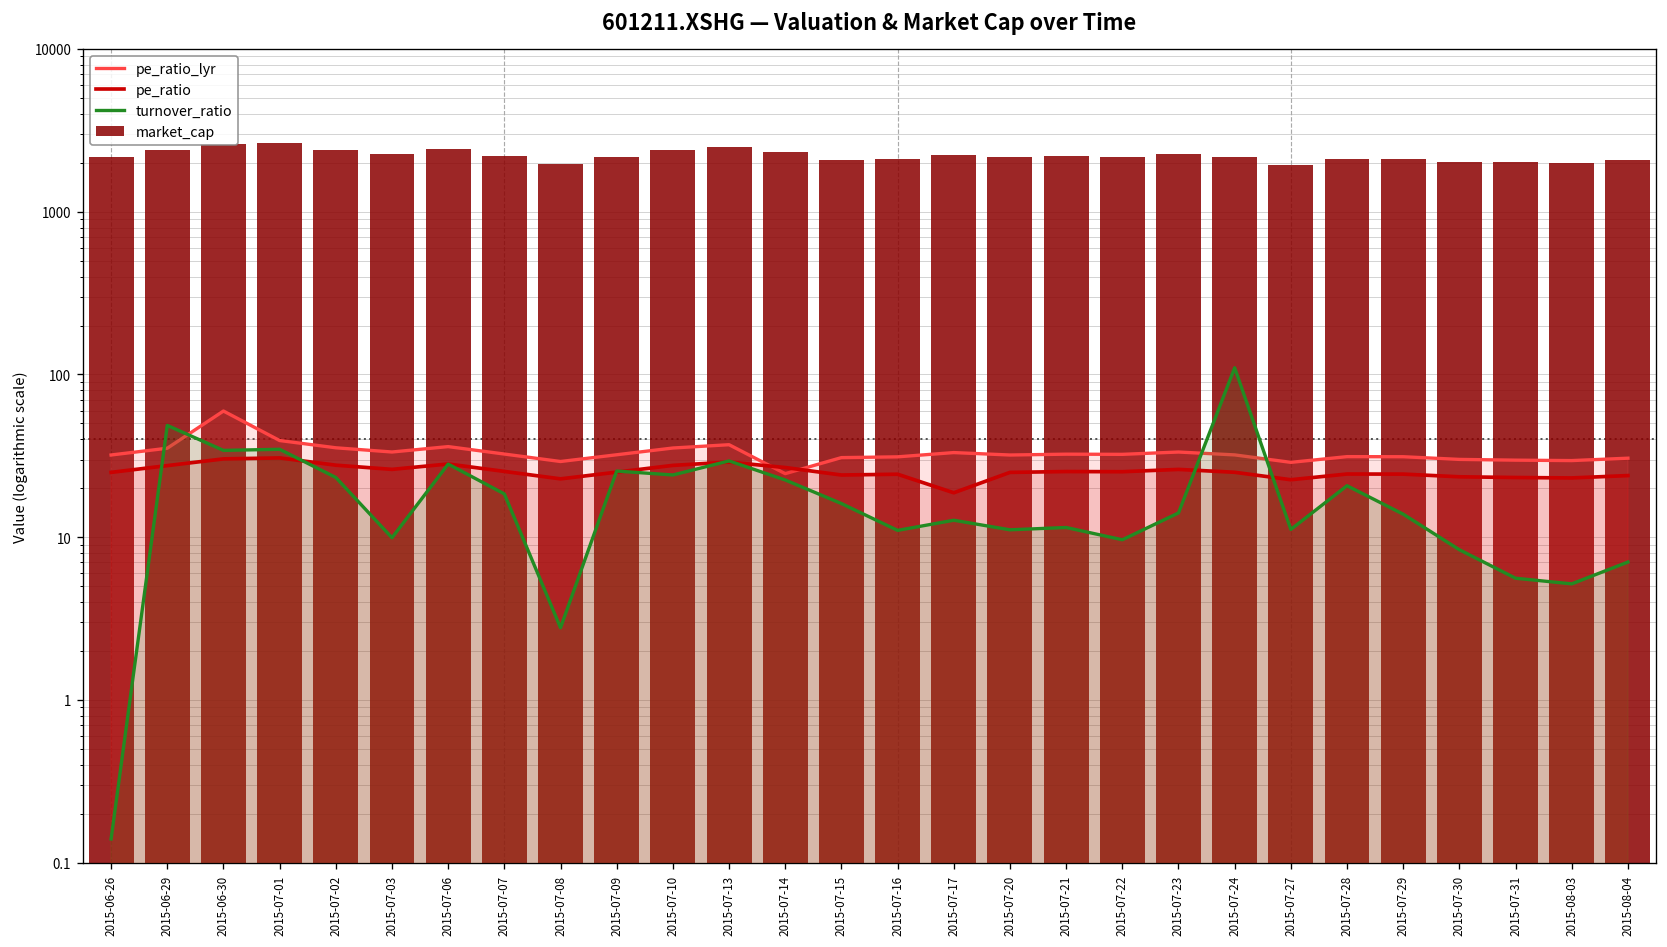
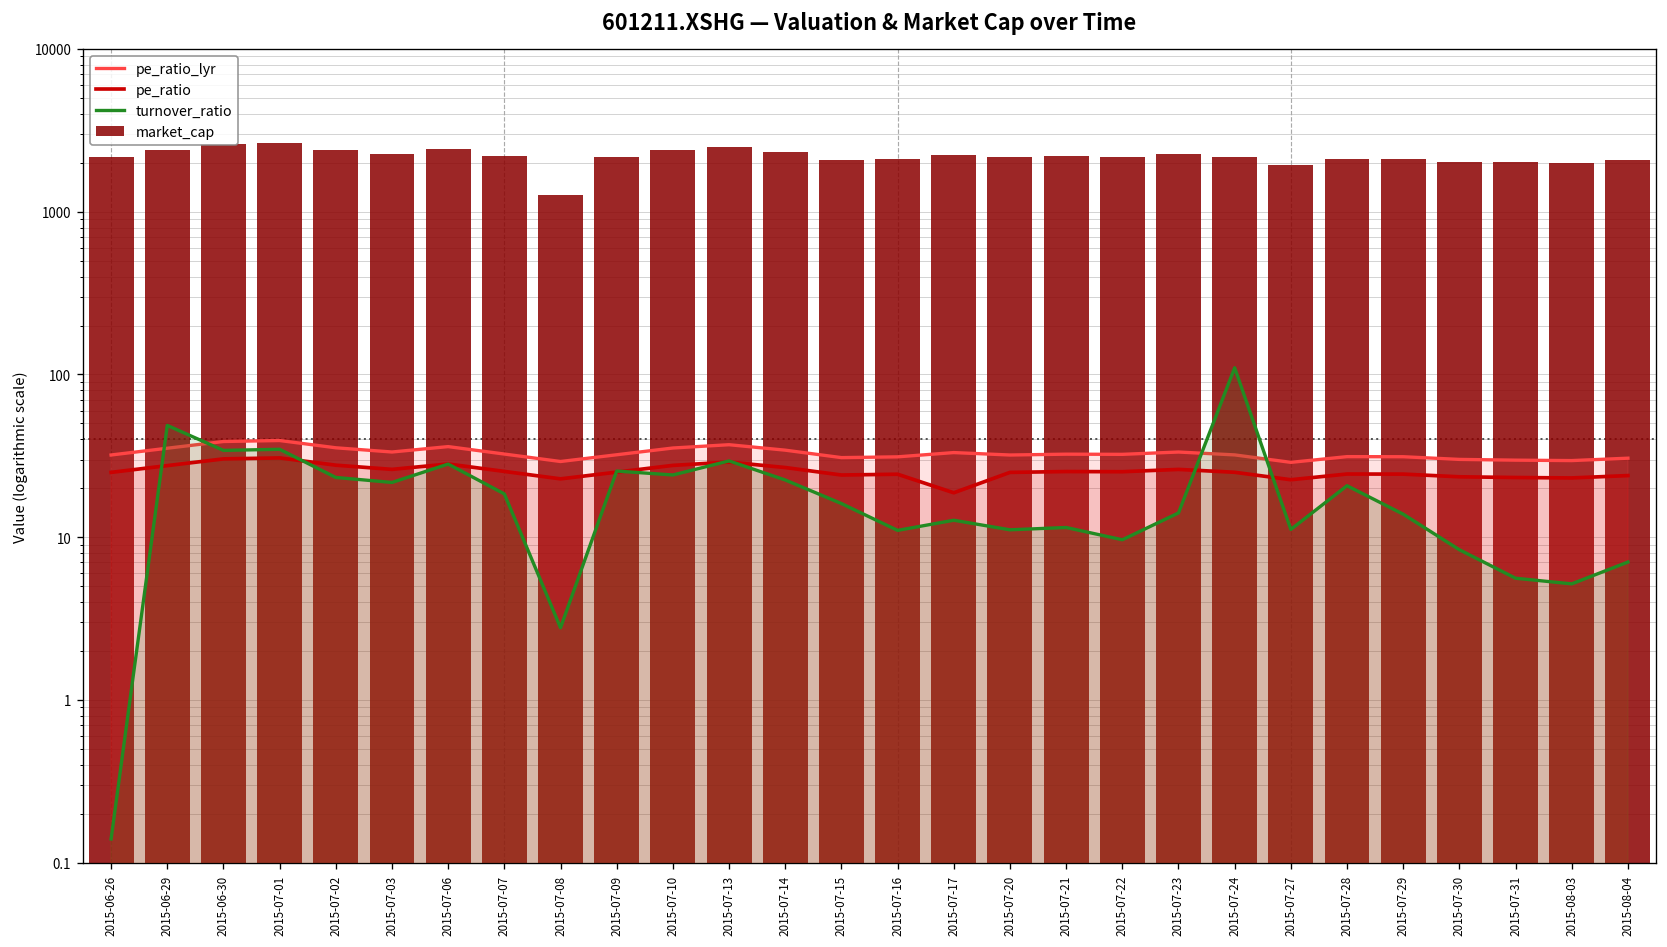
  {
    "market_cap": {
      "2015-06-26": 2200,
      "2015-07-01": 2700,
      "2015-07-02": 2400,
      "2015-07-03": 2300,
      "2015-07-06": 2400,
      "2015-07-07": 2200,
-     "2015-07-08": 2000,
+     "2015-07-08": 1300,
      "2015-07-09": 2200,
      "2015-07-10": 2400,
      "2015-07-13": 2500,
      "2015-07-14": 2300,
      "2015-07-15": 2100,
      "2015-07-16": 2100,
      "2015-07-17": 2200,
      "2015-07-20": 2200,
      "2015-07-21": 2200,
      "2015-07-22": 2200,
      "2015-07-23": 2300,
      "2015-07-24": 2200,
      "2015-07-27": 1900,
      "2015-07-28": 2100,
      "2015-07-29": 2100,
      "2015-07-30": 2000,
      "2015-07-31": 2000,
      "2015-08-03": 2000,
      "2015-08-04": 2100
    },
    "pe_ratio_lyr": {
      "2015-06-26": 32,
      "2015-06-29": 35,
-     "2015-06-30": 60,
+     "2015-06-30": 39,
      "2015-07-01": 39,
      "2015-07-02": 35,
      "2015-07-03": 33,
      "2015-07-06": 36,
      "2015-07-07": 32,
      "2015-07-08": 29,
      "2015-07-09": 32,
      "2015-07-10": 35,
      "2015-07-13": 37,
-     "2015-07-14": 25,
+     "2015-07-14": 34,
      "2015-07-15": 31,
      "2015-07-16": 31,
      "2015-07-17": 33,
      "2015-07-20": 32,
      "2015-07-21": 32,
      "2015-07-22": 32,
      "2015-07-23": 33,
      "2015-07-24": 32,
      "2015-07-27": 29,
      "2015-07-28": 31,
      "2015-07-29": 31,
      "2015-07-30": 30,
      "2015-07-31": 30,
      "2015-08-03": 30,
      "2015-08-04": 31
    },
    "pe_ratio": {
      "2015-06-26": 25,
      "2015-06-29": 28,
      "2015-06-30": 30,
      "2015-07-01": 31,
      "2015-07-02": 28,
      "2015-07-03": 26,
      "2015-07-07": 25,
      "2015-07-08": 23,
      "2015-07-10": 28,
      "2015-07-14": 27,
      "2015-07-15": 24,
      "2015-07-16": 24,
      "2015-07-17": 19,
      "2015-07-20": 25,
      "2015-07-21": 25,
      "2015-07-22": 25,
      "2015-07-23": 26,
      "2015-07-24": 25,
      "2015-07-27": 23,
      "2015-07-28": 24,
      "2015-07-29": 24,
      "2015-07-30": 24,
      "2015-07-31": 23,
      "2015-08-03": 23,
      "2015-08-04": 24
    },
    "turnover_ratio": {
      "2015-06-26": 0.14,
      "2015-06-29": 49,
      "2015-06-30": 34,
      "2015-07-01": 35,
      "2015-07-02": 23,
-     "2015-07-03": 10,
+     "2015-07-03": 22,
      "2015-07-07": 18,
      "2015-07-08": 2.8,
      "2015-07-10": 24,
      "2015-07-14": 22,
      "2015-07-15": 16,
      "2015-07-16": 11,
      "2015-07-17": 13,
      "2015-07-20": 11,
      "2015-07-21": 11,
      "2015-07-22": 10,
      "2015-07-23": 14,
      "2015-07-24": 110,
      "2015-07-27": 11,
      "2015-07-28": 21,
      "2015-07-29": 14,
      "2015-07-30": 8,
      "2015-07-31": 5.6,
      "2015-08-03": 5,
      "2015-08-04": 7
    }
  }
